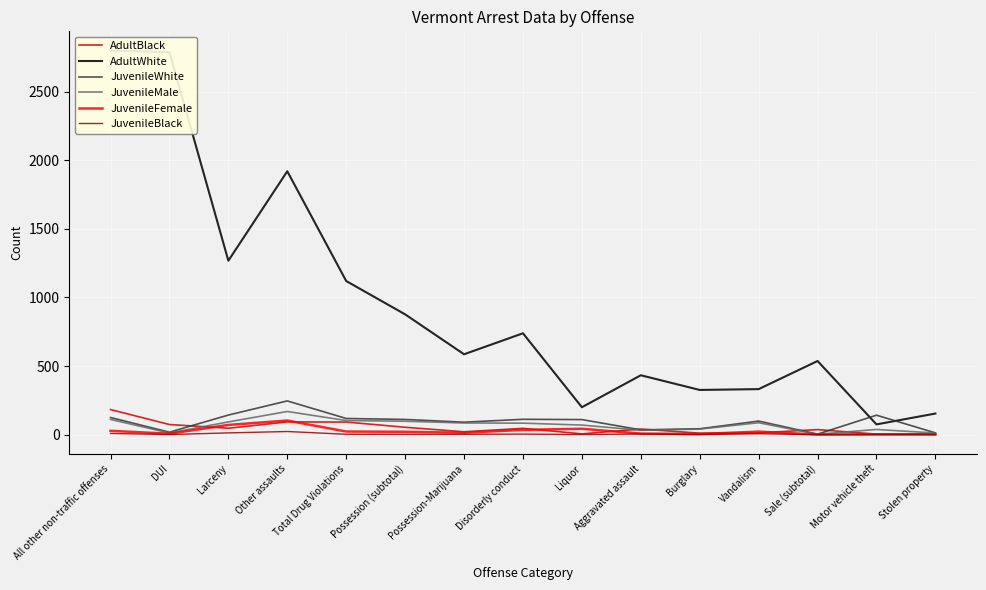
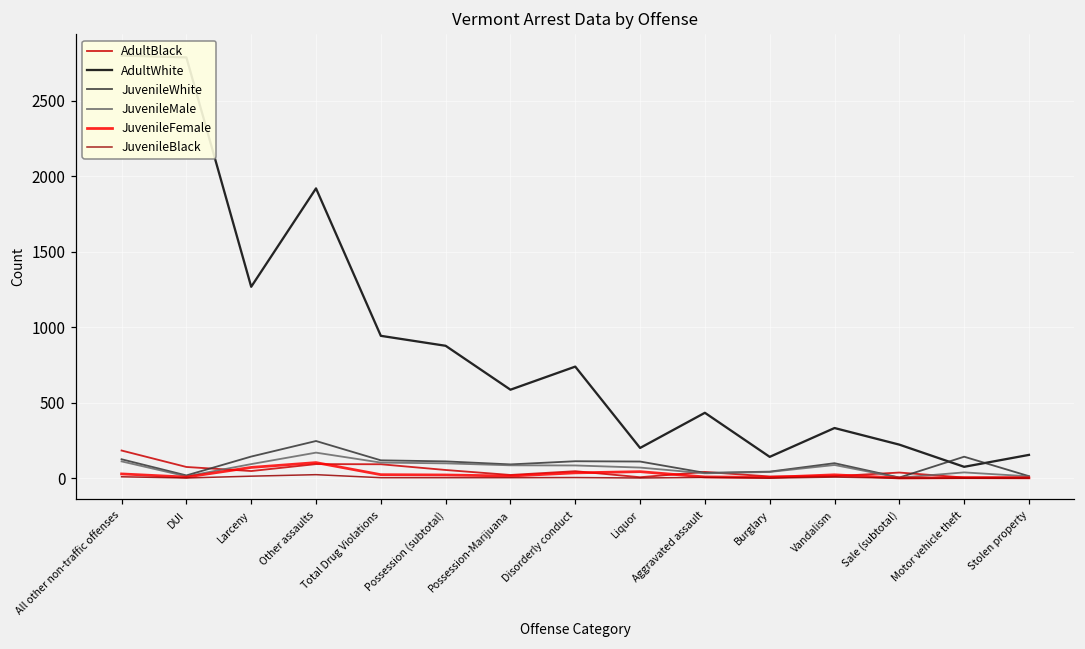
  {
    "AdultWhite": {
      "Larceny": 1270,
      "Other assaults": 1920,
-     "Total Drug Violations": 1120,
+     "Total Drug Violations": 940,
      "Possession (subtotal)": 880,
      "Possession-Marijuana": 590,
      "Disorderly conduct": 740,
      "Liquor": 200,
      "Aggravated assault": 430,
-     "Burglary": 330,
+     "Burglary": 140,
      "Vandalism": 330,
-     "Sale (subtotal)": 540,
+     "Sale (subtotal)": 220,
      "Motor vehicle theft": 80,
      "Stolen property": 150
    },
    "JuvenileWhite": {
      "Larceny": 140,
      "Other assaults": 250,
      "Disorderly conduct": 110,
      "Liquor": 110,
      "Motor vehicle theft": 140
    },
    "JuvenileMale": {
      "Larceny": 90,
      "Other assaults": 170,
      "Disorderly conduct": 80,
      "Liquor": 70,
      "Motor vehicle theft": 40
    }
  }
